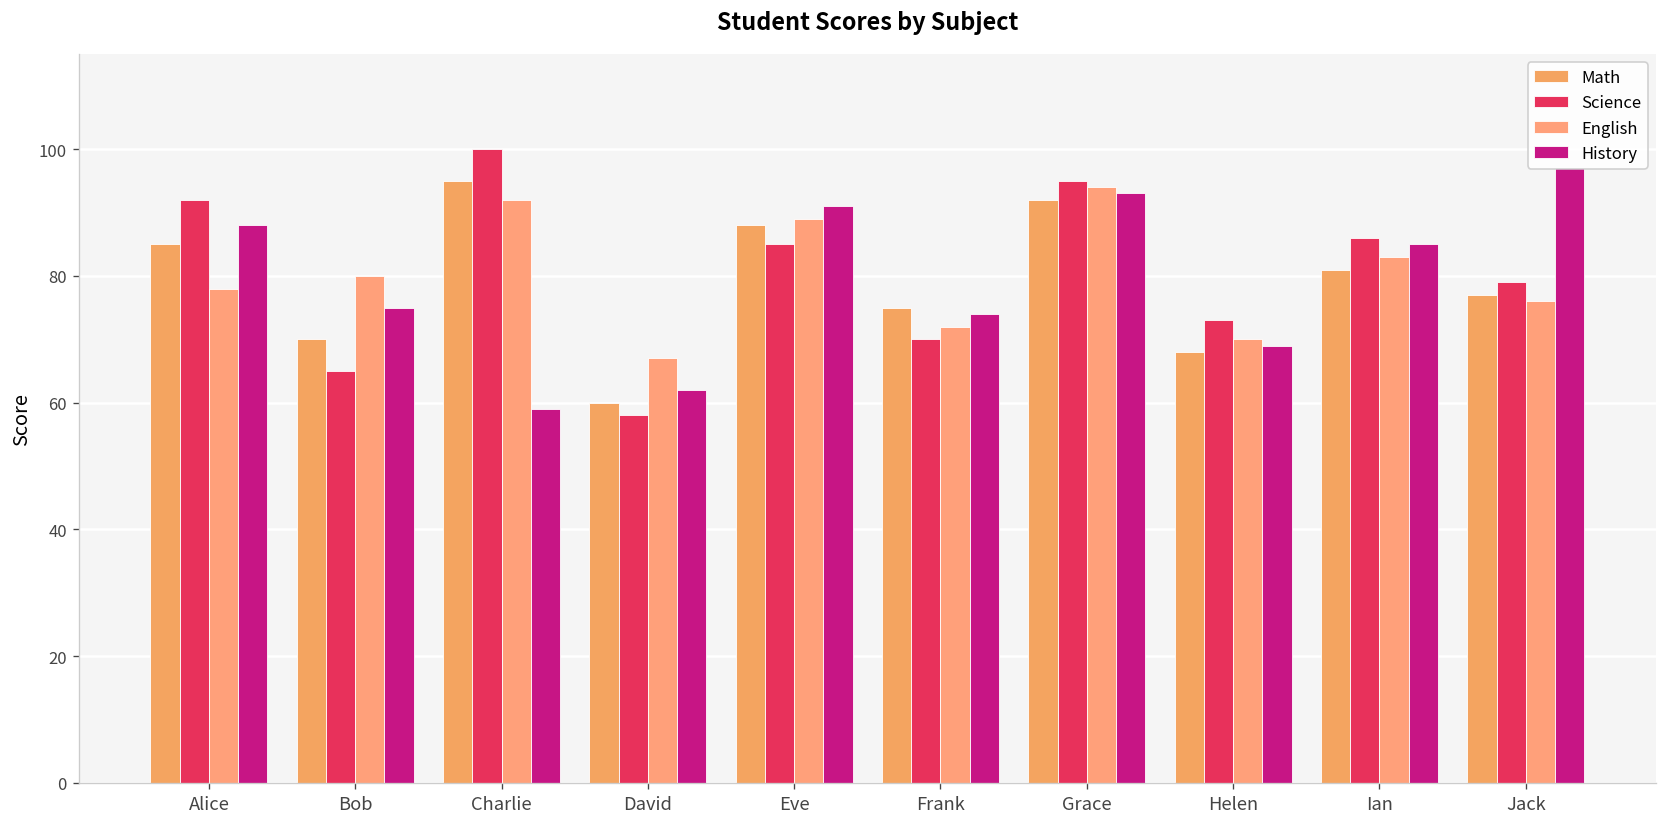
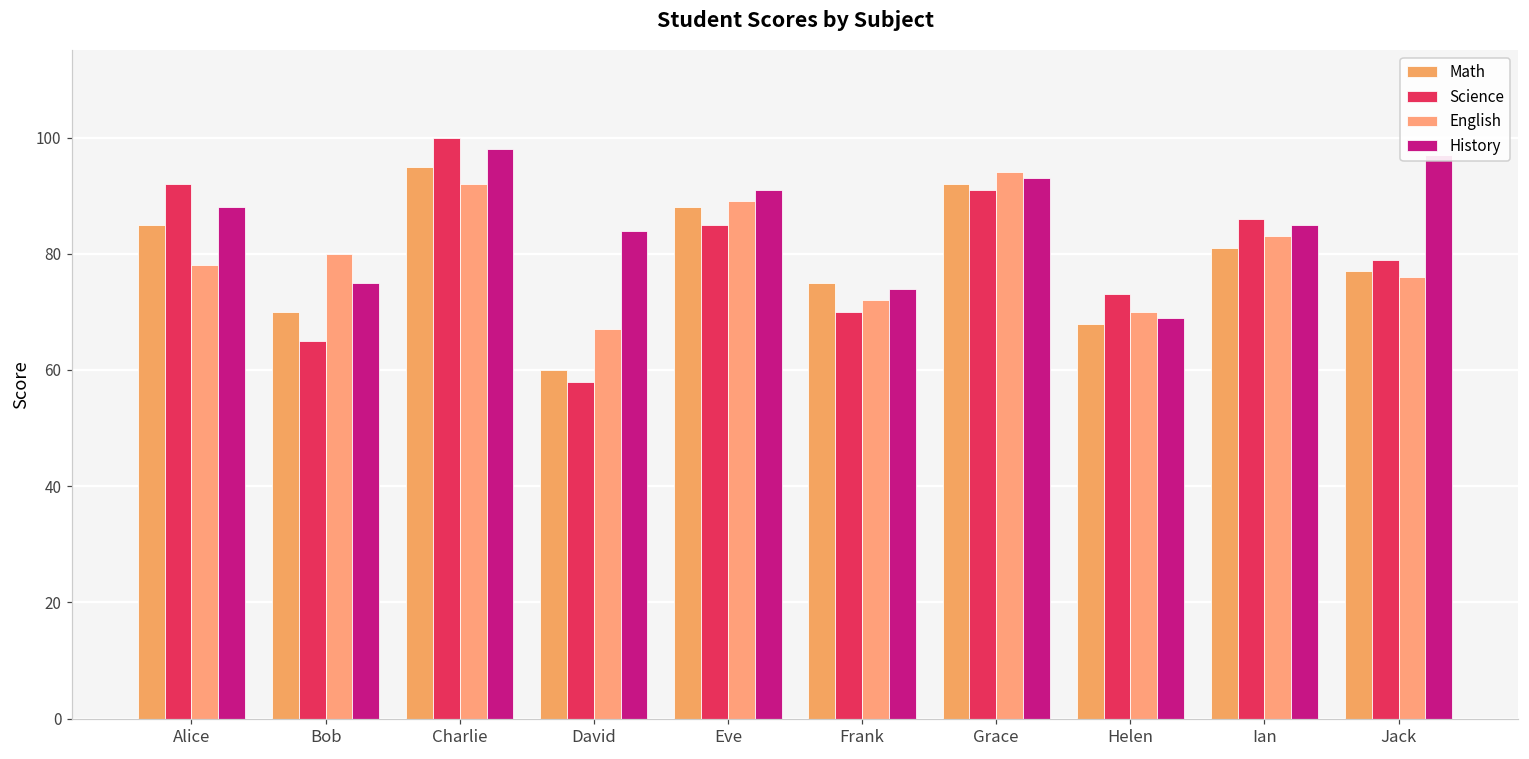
  {
    "Science": {
      "Alice": 92,
      "Bob": 65,
      "Charlie": 100,
      "David": 58,
      "Eve": 85,
      "Frank": 70,
-     "Grace": 95,
+     "Grace": 91,
      "Helen": 73,
      "Ian": 86,
      "Jack": 79
    },
    "History": {
      "Alice": 88,
      "Bob": 75,
-     "Charlie": 59,
-     "David": 62,
+     "Charlie": 98,
+     "David": 84,
      "Eve": 91,
      "Frank": 74,
      "Grace": 93,
      "Helen": 69,
      "Ian": 85,
      "Jack": 97
    }
  }
